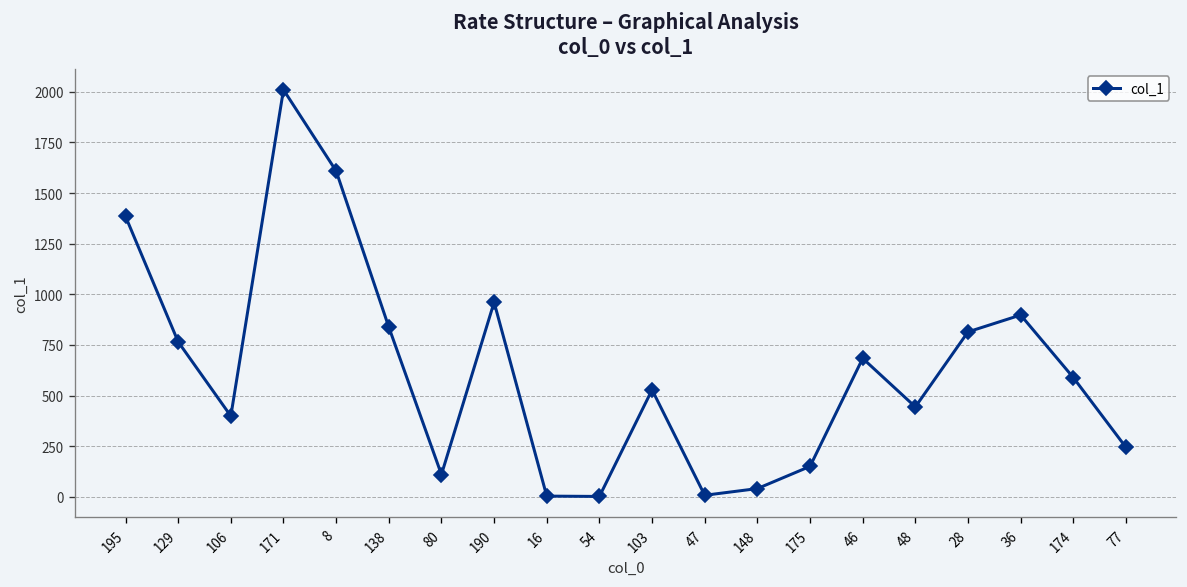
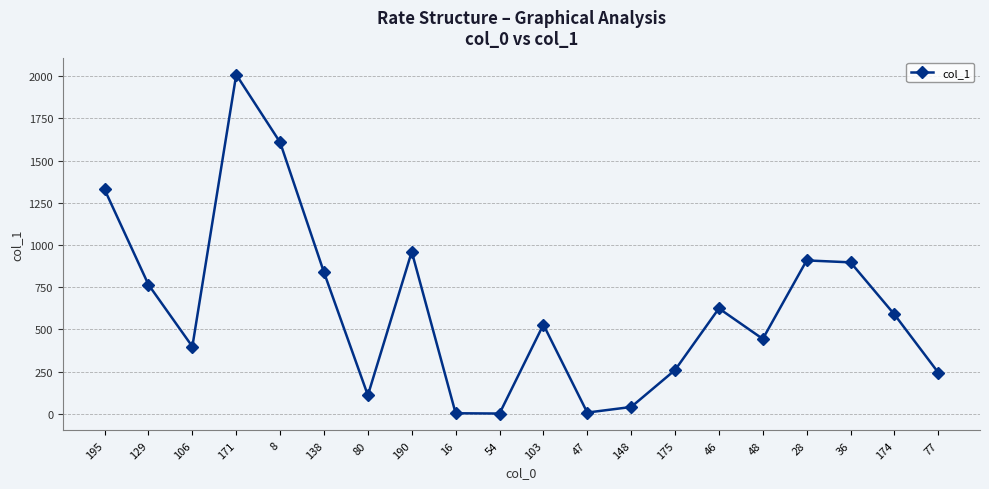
  {
-   "195": 1380,
+   "195": 1330,
    "129": 770,
    "106": 400,
    "171": 2010,
    "8": 1610,
    "138": 840,
    "80": 110,
    "190": 960,
    "16": 0,
    "54": 0,
    "103": 530,
    "47": 10,
    "148": 40,
-   "175": 150,
-   "46": 680,
+   "175": 260,
+   "46": 620,
    "48": 440,
-   "28": 810,
+   "28": 910,
    "36": 900,
    "174": 590,
    "77": 240
  }
